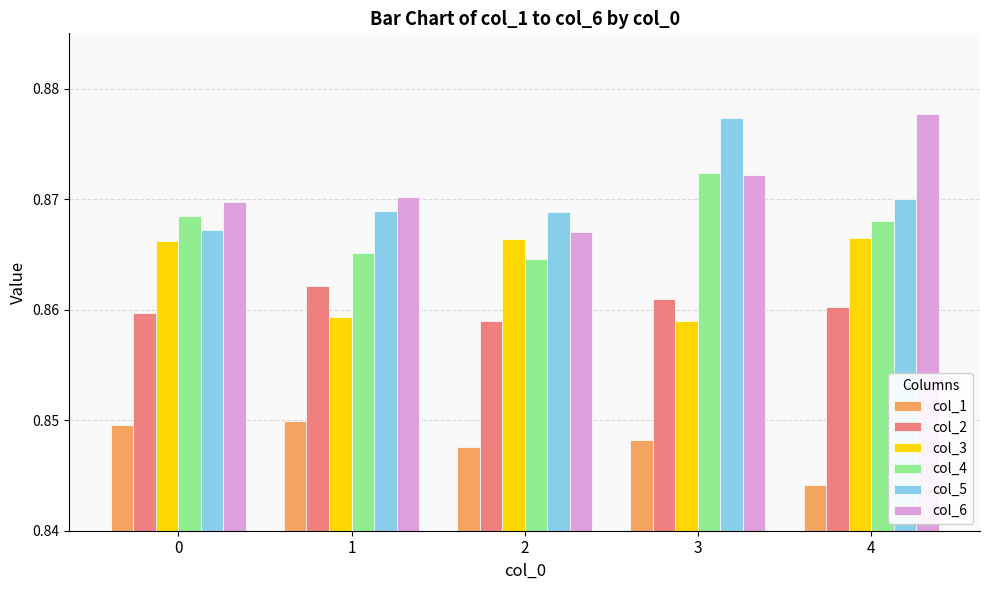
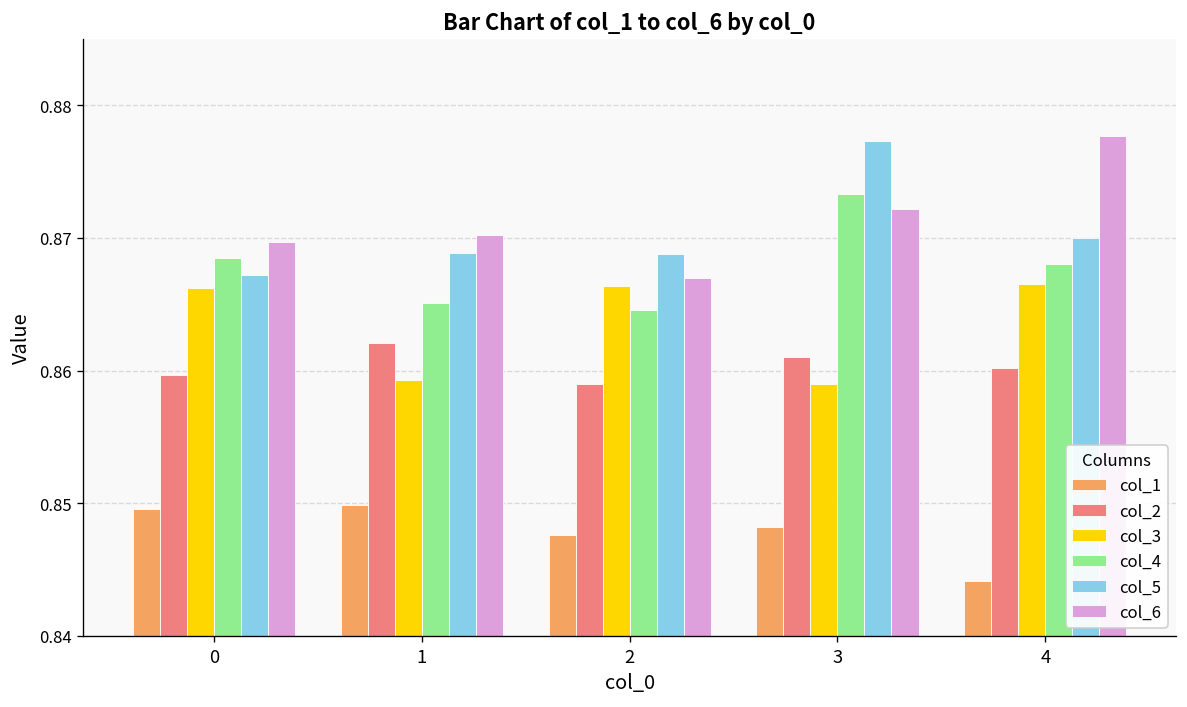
  {
    "col_3": {
      "0": 0.8662,
      "1": 0.8593,
      "2": 0.8664,
      "3": 0.8590,
      "4": 0.8665
    },
    "col_4": {
      "0": 0.8685,
      "1": 0.8651,
      "2": 0.8646,
-     "3": 0.8724,
+     "3": 0.8733,
      "4": 0.8680
    },
    "col_5": {
      "0": 0.8672,
      "1": 0.8689,
      "2": 0.8688,
      "3": 0.8773,
      "4": 0.8700
    },
    "col_6": {
      "0": 0.8697,
      "1": 0.8702,
      "2": 0.8670,
      "3": 0.8722,
      "4": 0.8777
    }
  }
